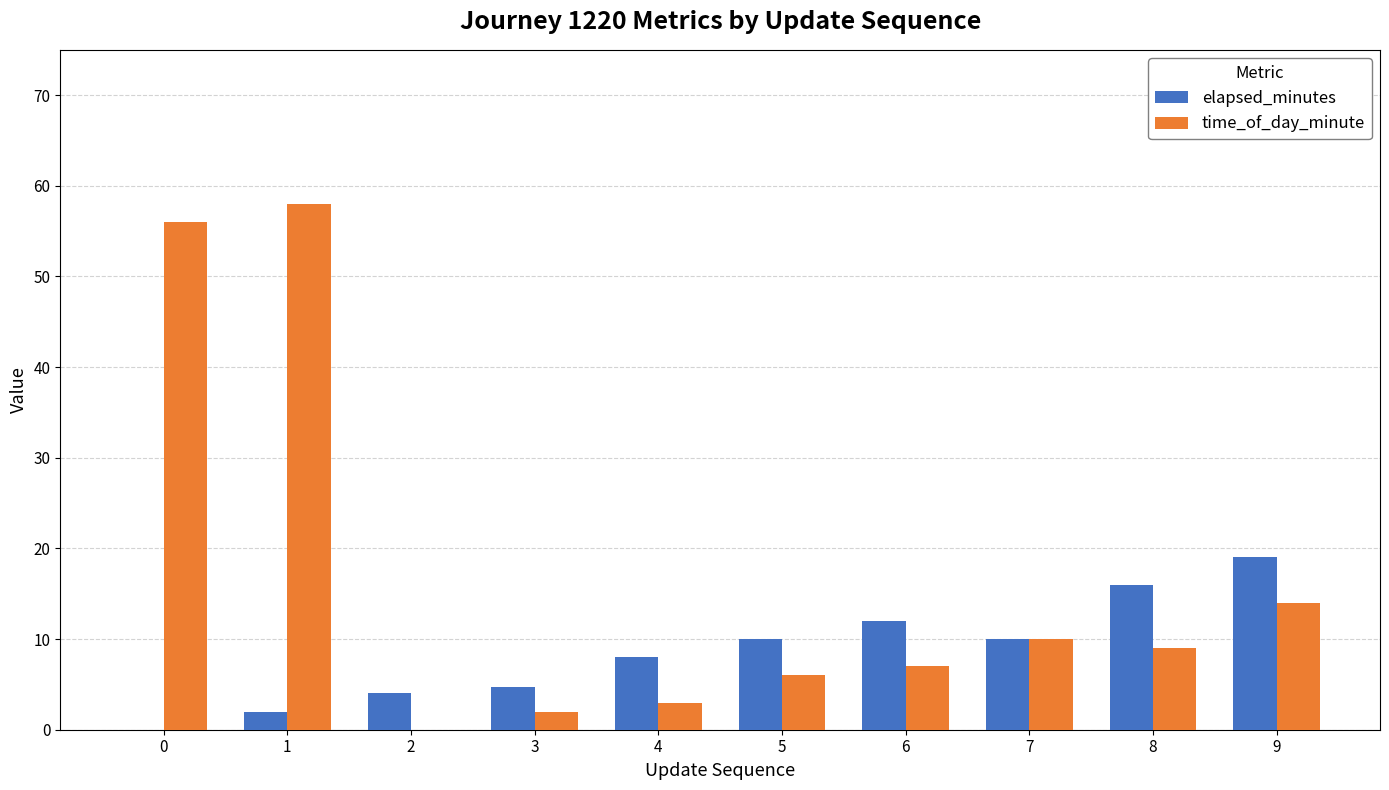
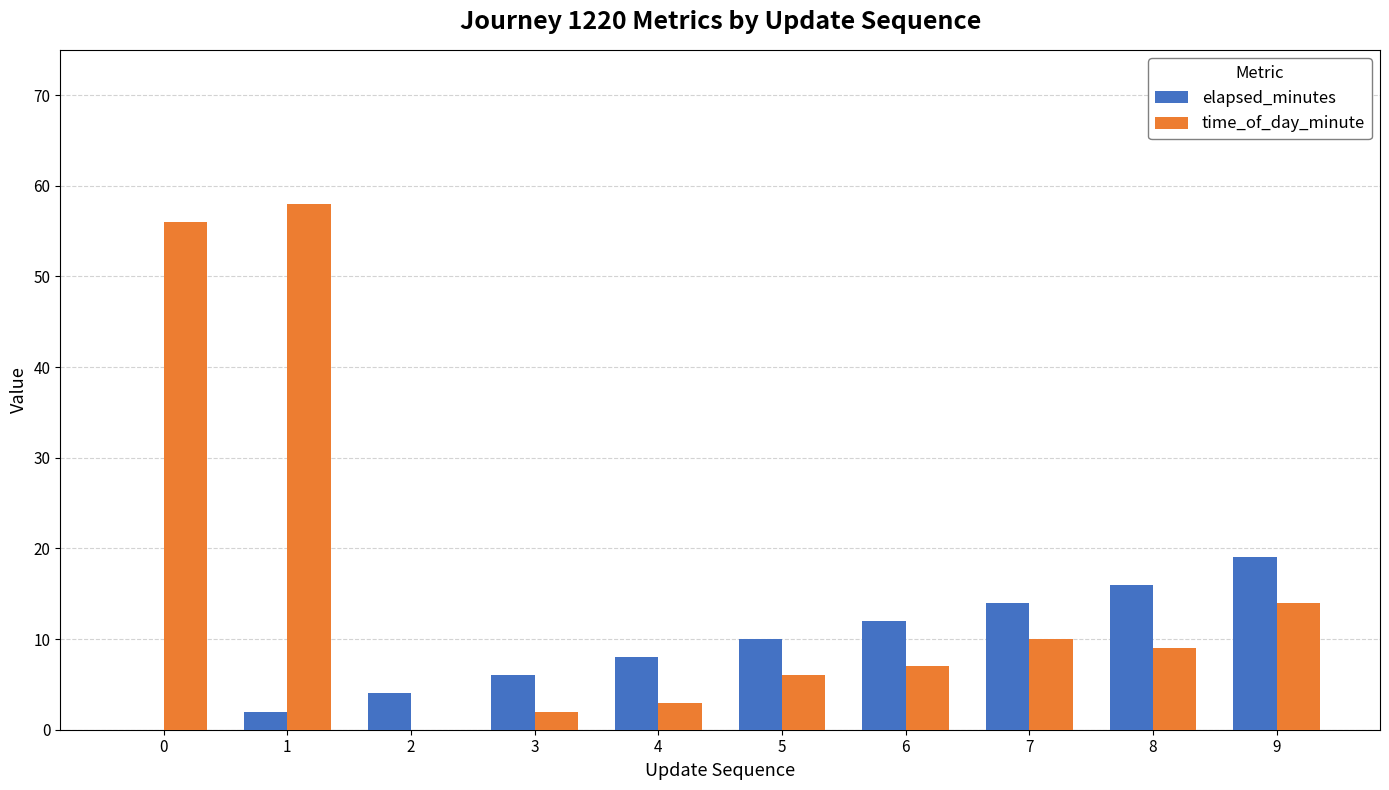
  {
    "elapsed_minutes": {
      "0": 0,
      "1": 2,
      "2": 4,
-     "3": 5,
+     "3": 6,
      "4": 8,
      "5": 10,
      "6": 12,
-     "7": 10,
+     "7": 14,
      "8": 16,
      "9": 19
    },
    "time_of_day_minute": {
      "0": 56,
      "1": 58,
      "2": 0,
      "3": 2,
      "4": 3,
      "5": 6,
      "6": 7,
      "7": 10,
      "8": 9,
      "9": 14
    }
  }
